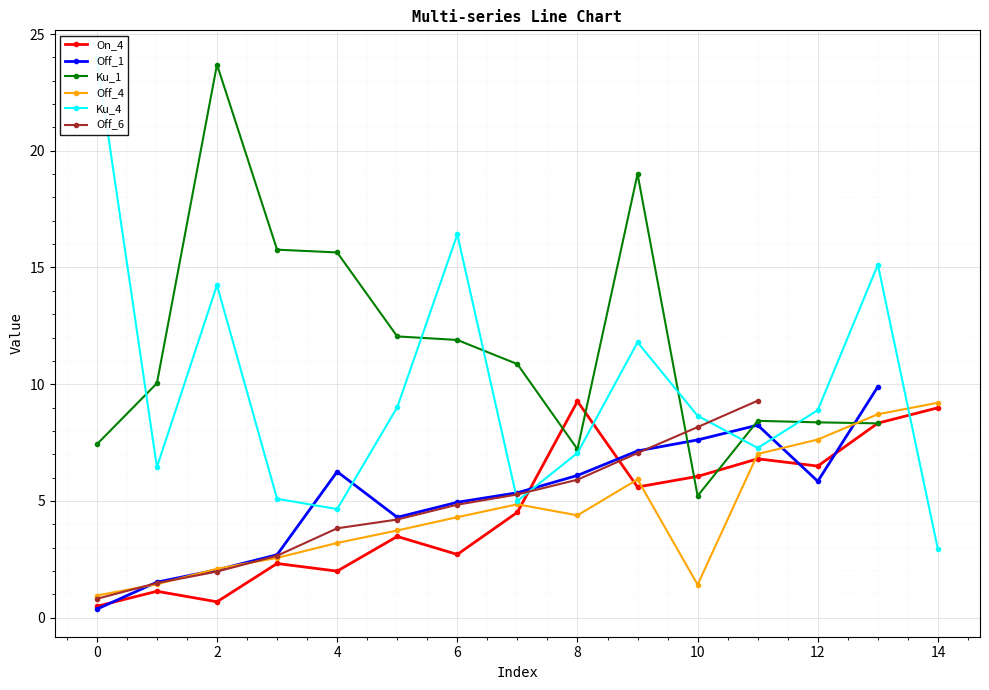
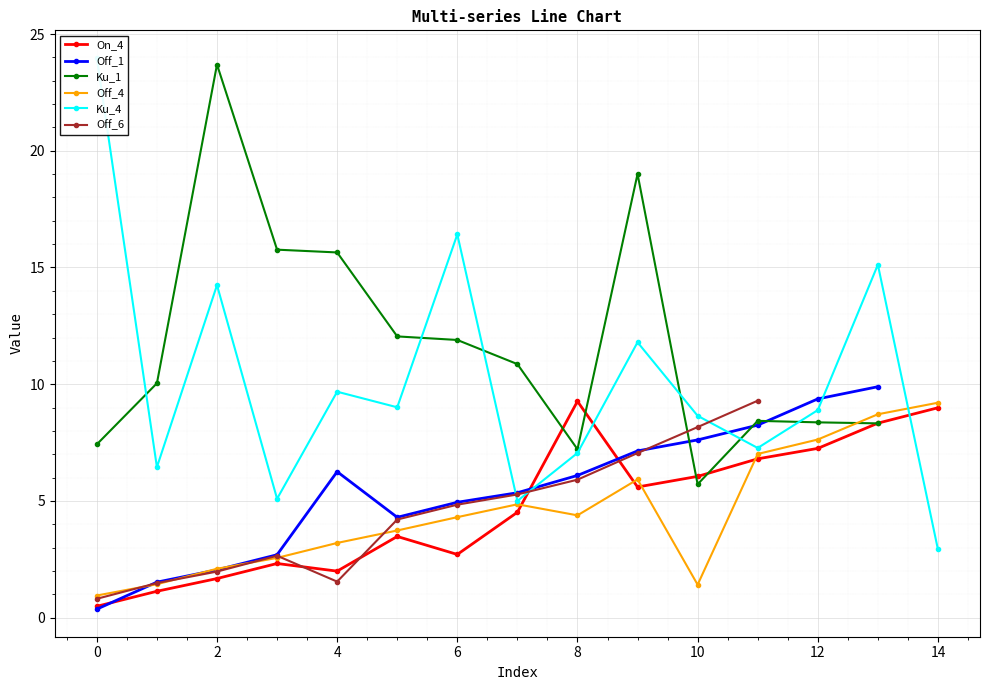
  {
    "On_4": {
      "0": 0.5,
-     "2": 0.7,
+     "2": 1.7,
      "4": 2.0,
      "6": 2.7,
      "8": 9.3,
      "10": 6.1,
-     "12": 6.5,
+     "12": 7.3,
      "14": 9.0
    },
    "Off_1": {
      "0": 0.4,
      "4": 6.3,
      "8": 6.1,
      "10": 7.6,
-     "12": 5.8
+     "12": 9.4
    },
    "Ku_1": {
      "0": 7.4,
      "2": 23.7,
      "4": 15.6,
      "6": 11.9,
      "8": 7.2,
-     "10": 5.2,
+     "10": 5.7,
      "12": 8.4
    },
    "Off_4": {
      "0": 0.9,
      "4": 3.2,
      "6": 4.3,
      "8": 4.4,
      "10": 1.4,
      "12": 7.6,
      "14": 9.2
    },
    "Ku_4": {
      "2": 14.2,
-     "4": 4.6,
+     "4": 9.7,
      "6": 16.4,
      "8": 7.1,
      "10": 8.6,
      "12": 8.9,
      "14": 2.9
    },
    "Off_6": {
      "0": 0.8,
-     "4": 3.8,
+     "4": 1.5,
      "8": 5.9,
      "10": 8.2
    }
  }
